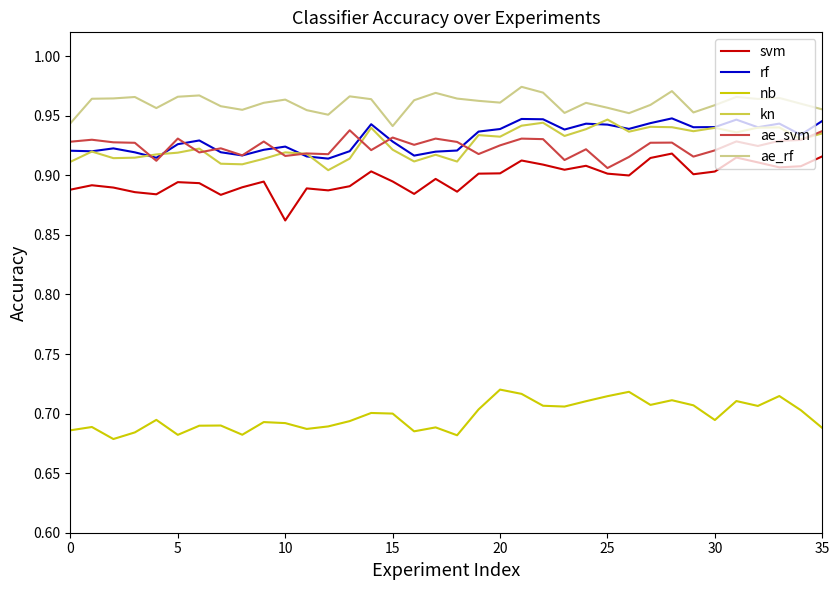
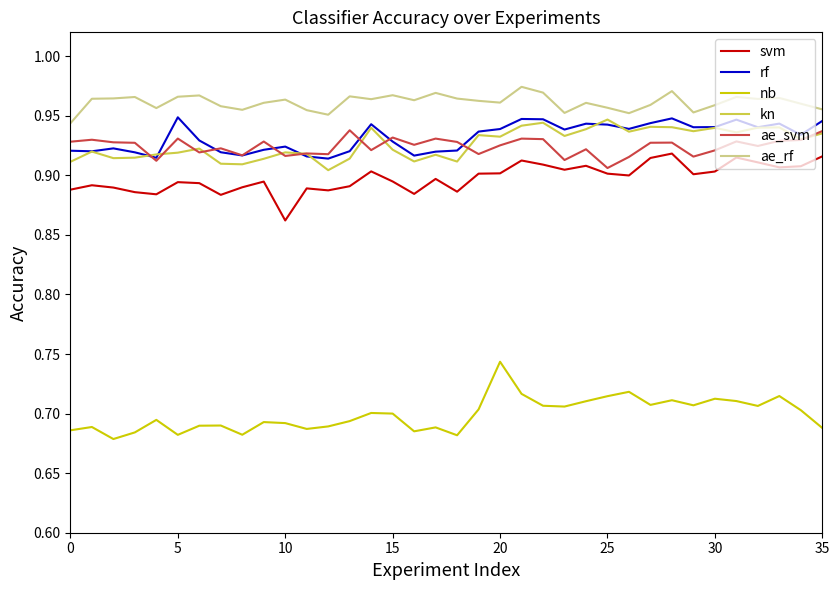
  {
    "svm": {
      "0": 0.888,
      "5": 0.894,
      "10": 0.862,
      "15": 0.895,
      "20": 0.902,
      "25": 0.901,
      "30": 0.903,
      "35": 0.916
    },
    "rf": {
      "0": 0.921,
-     "5": 0.926,
+     "5": 0.949,
      "10": 0.924,
      "15": 0.928,
      "20": 0.939,
      "25": 0.943,
      "35": 0.946
    },
    "nb": {
      "0": 0.686,
      "5": 0.682,
      "10": 0.692,
      "15": 0.700,
-     "20": 0.720,
+     "20": 0.744,
      "25": 0.715,
-     "30": 0.695,
+     "30": 0.712,
      "35": 0.688
    },
    "kn": {
      "0": 0.911,
      "5": 0.919,
      "10": 0.919,
      "15": 0.921,
      "20": 0.932,
      "25": 0.947
    },
    "ae_svm": {
      "0": 0.928,
      "5": 0.931,
      "10": 0.916,
      "15": 0.932,
      "20": 0.925,
      "25": 0.906,
      "30": 0.921
    },
    "ae_rf": {
      "0": 0.944,
      "5": 0.966,
      "10": 0.964,
-     "15": 0.941,
+     "15": 0.967,
      "20": 0.961,
      "25": 0.957,
      "30": 0.959,
      "35": 0.955
    }
  }
